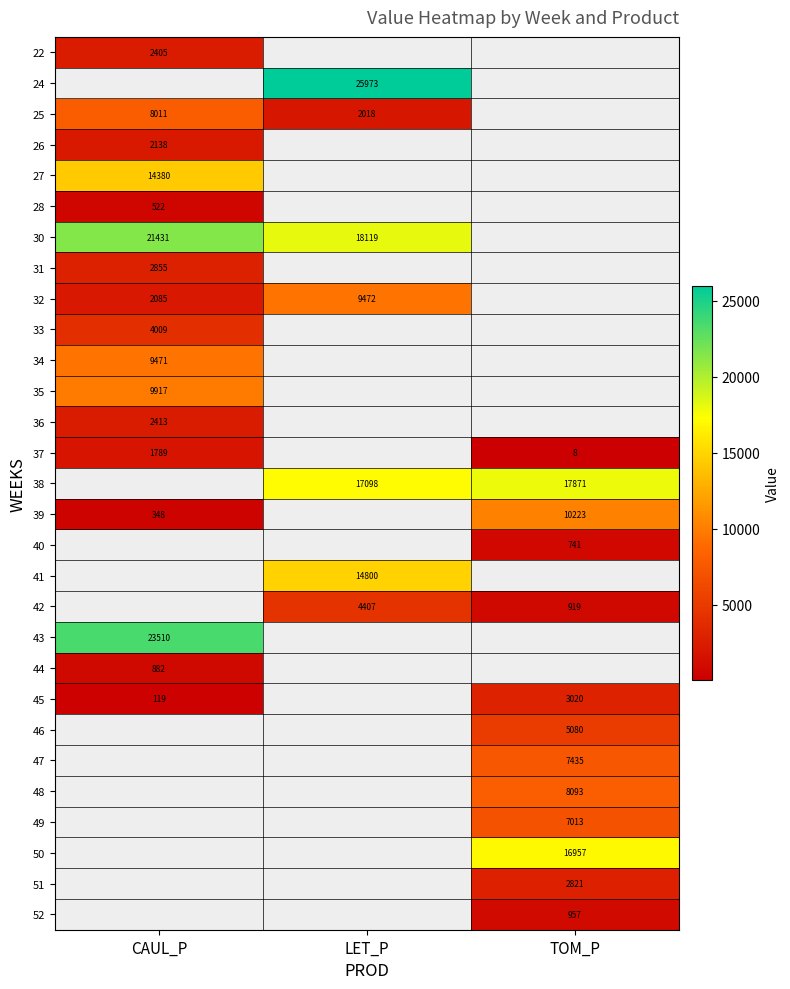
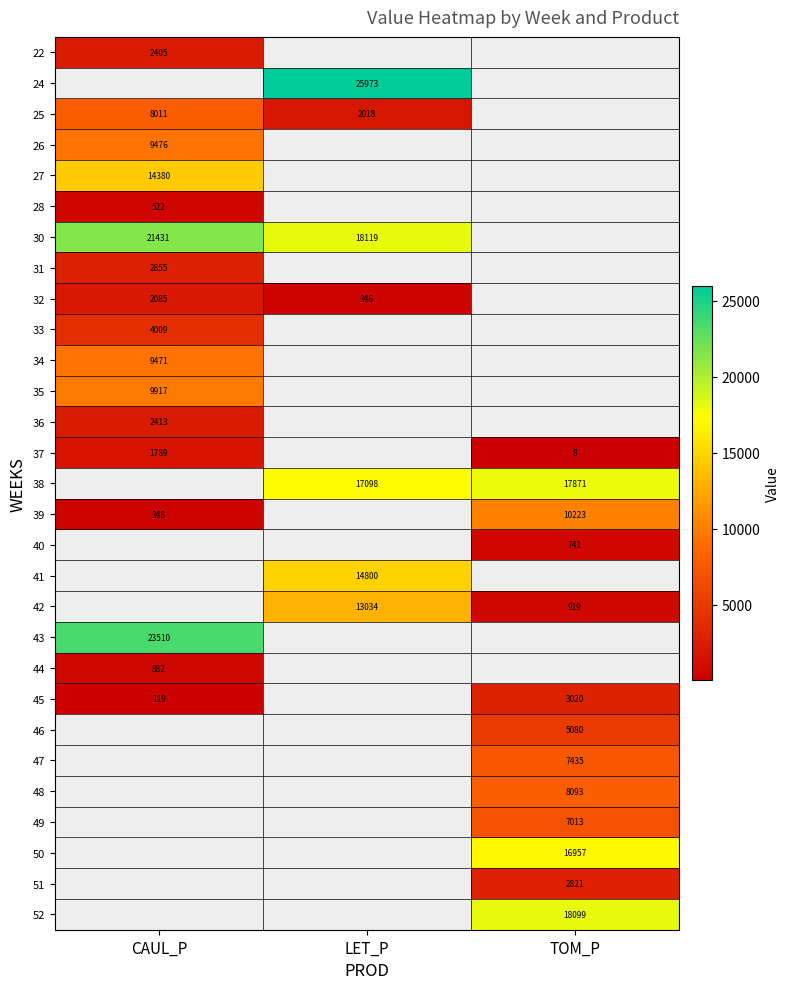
  {
    "22": {
      "CAUL_P": 2405
    },
    "24": {
      "LET_P": 25973
    },
    "25": {
      "CAUL_P": 8011,
      "LET_P": 2018
    },
    "26": {
-     "CAUL_P": 2138
+     "CAUL_P": 9476
    },
    "27": {
      "CAUL_P": 14380
    },
    "28": {
      "CAUL_P": 522
    },
    "30": {
      "CAUL_P": 21431,
      "LET_P": 18119
    },
    "31": {
      "CAUL_P": 2855
    },
    "32": {
      "CAUL_P": 2085,
-     "LET_P": 9472
+     "LET_P": 346
    },
    "33": {
      "CAUL_P": 4009
    },
    "34": {
      "CAUL_P": 9471
    },
    "35": {
      "CAUL_P": 9917
    },
    "36": {
      "CAUL_P": 2413
    },
    "37": {
      "CAUL_P": 1789,
      "TOM_P": 8
    },
    "38": {
      "LET_P": 17098,
      "TOM_P": 17871
    },
    "39": {
      "CAUL_P": 348,
      "TOM_P": 10223
    },
    "40": {
      "TOM_P": 741
    },
    "41": {
      "LET_P": 14800
    },
    "42": {
-     "LET_P": 4407,
+     "LET_P": 13034,
      "TOM_P": 919
    },
    "43": {
      "CAUL_P": 23510
    },
    "44": {
      "CAUL_P": 882
    },
    "45": {
      "CAUL_P": 119,
      "TOM_P": 3020
    },
    "46": {
      "TOM_P": 5080
    },
    "47": {
      "TOM_P": 7435
    },
    "48": {
      "TOM_P": 8093
    },
    "49": {
      "TOM_P": 7013
    },
    "50": {
      "TOM_P": 16957
    },
    "51": {
      "TOM_P": 2821
    },
    "52": {
-     "TOM_P": 957
+     "TOM_P": 18099
    }
  }
